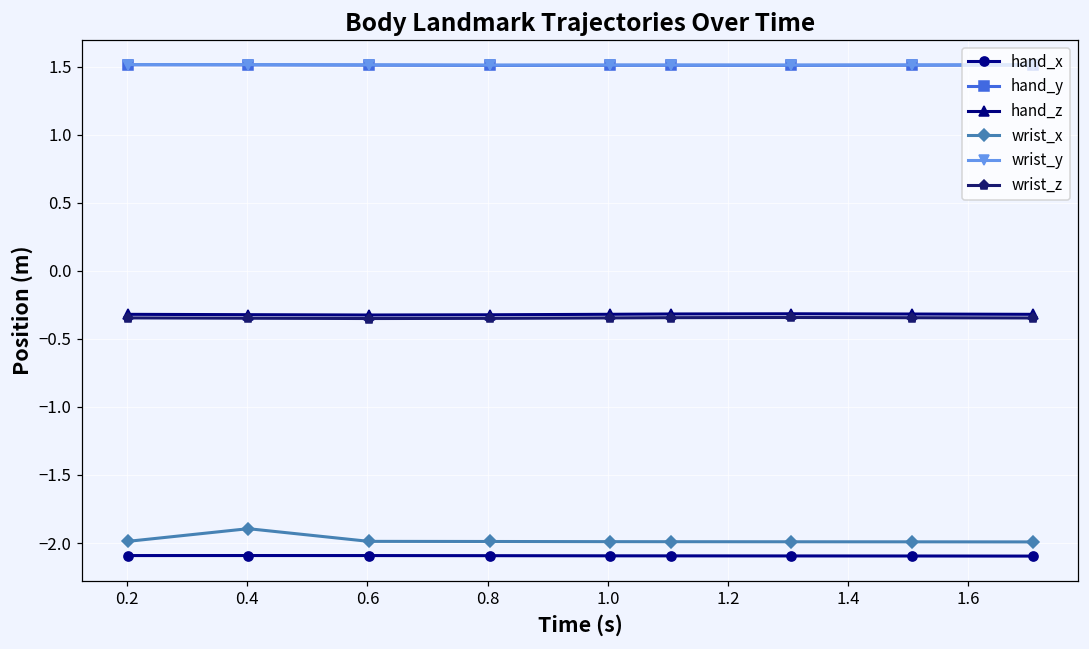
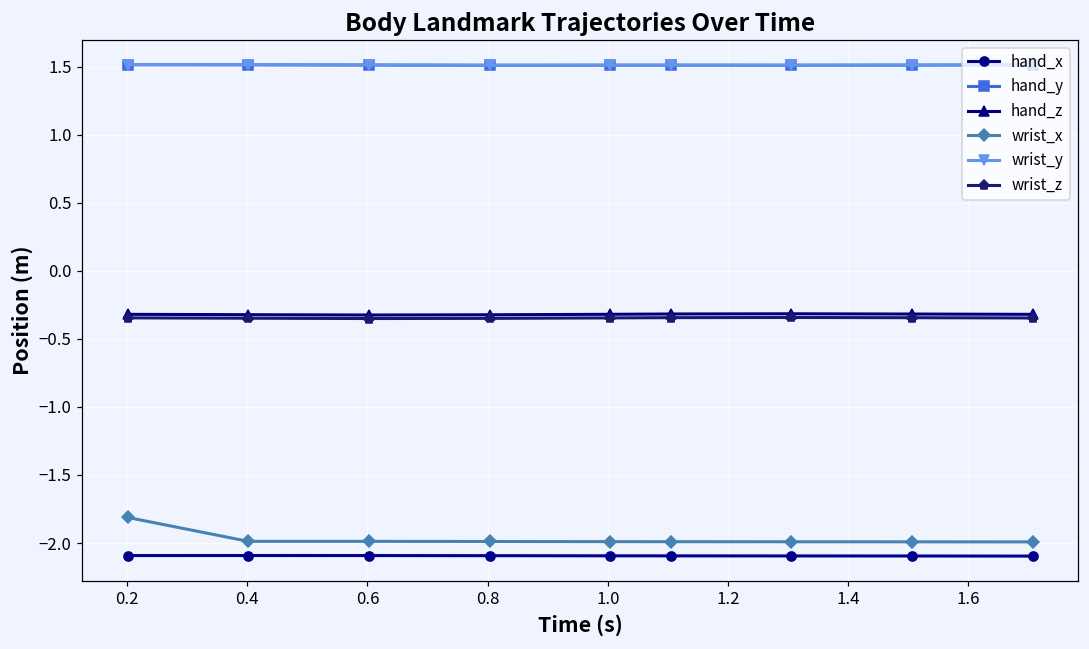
  {
    "wrist_y": {
      "0.4": 1.51
    },
    "wrist_x": {
-     "0.2": -1.99,
-     "0.4": -1.89
+     "0.2": -1.81,
+     "0.4": -1.99
    }
  }
